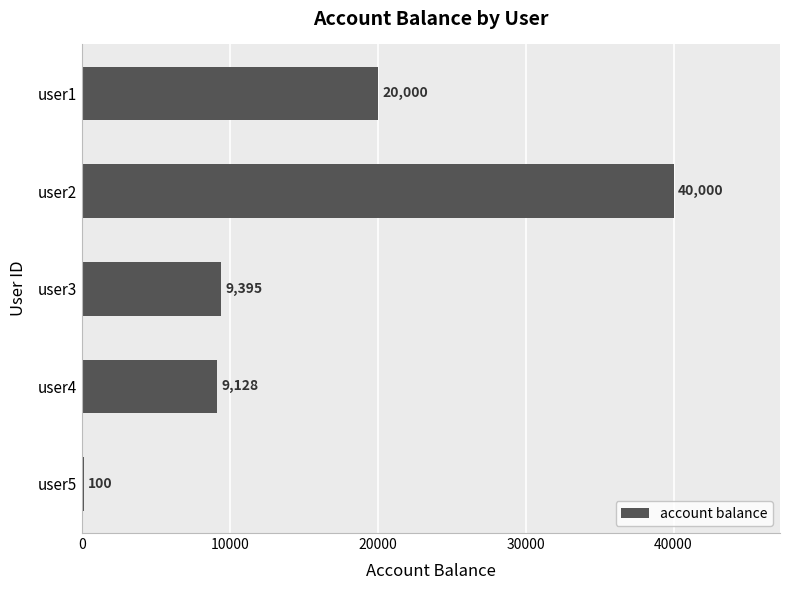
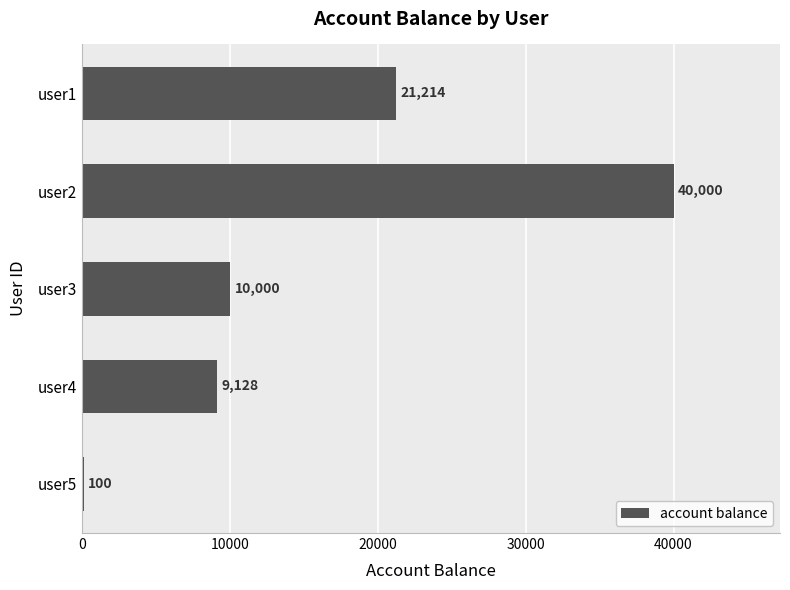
  {
-   "user1": "20,000",
+   "user1": "21,214",
    "user2": "40,000",
-   "user3": "9,395",
+   "user3": "10,000",
    "user4": "9,128",
    "user5": "100"
  }
